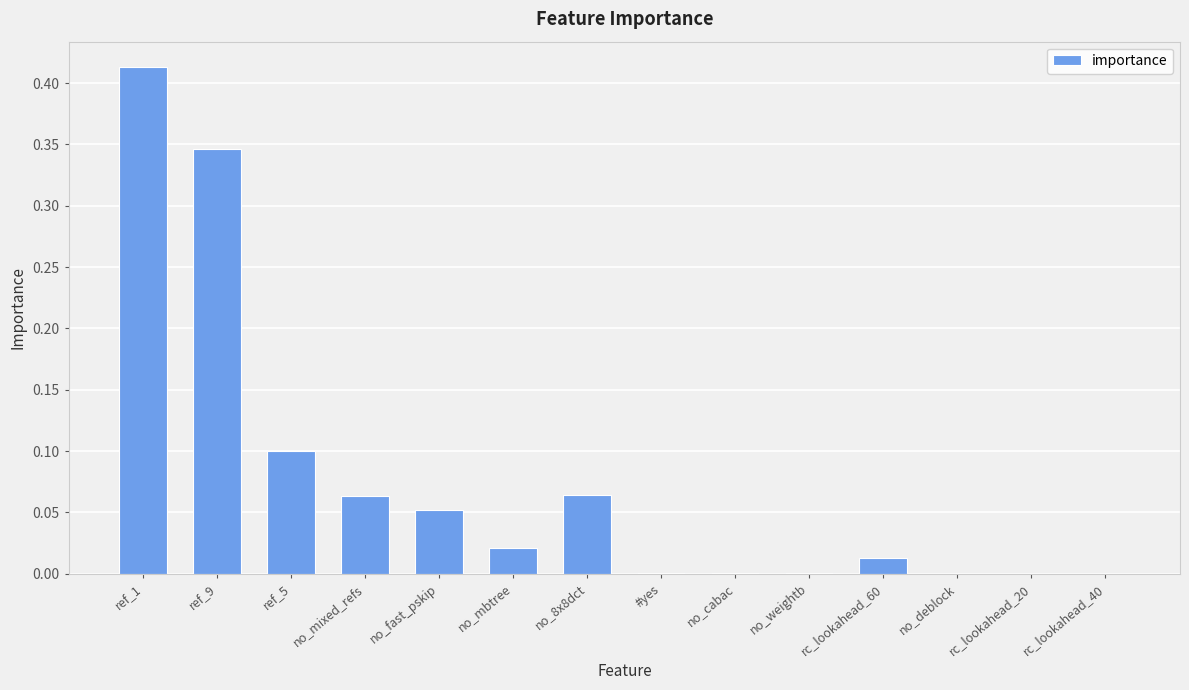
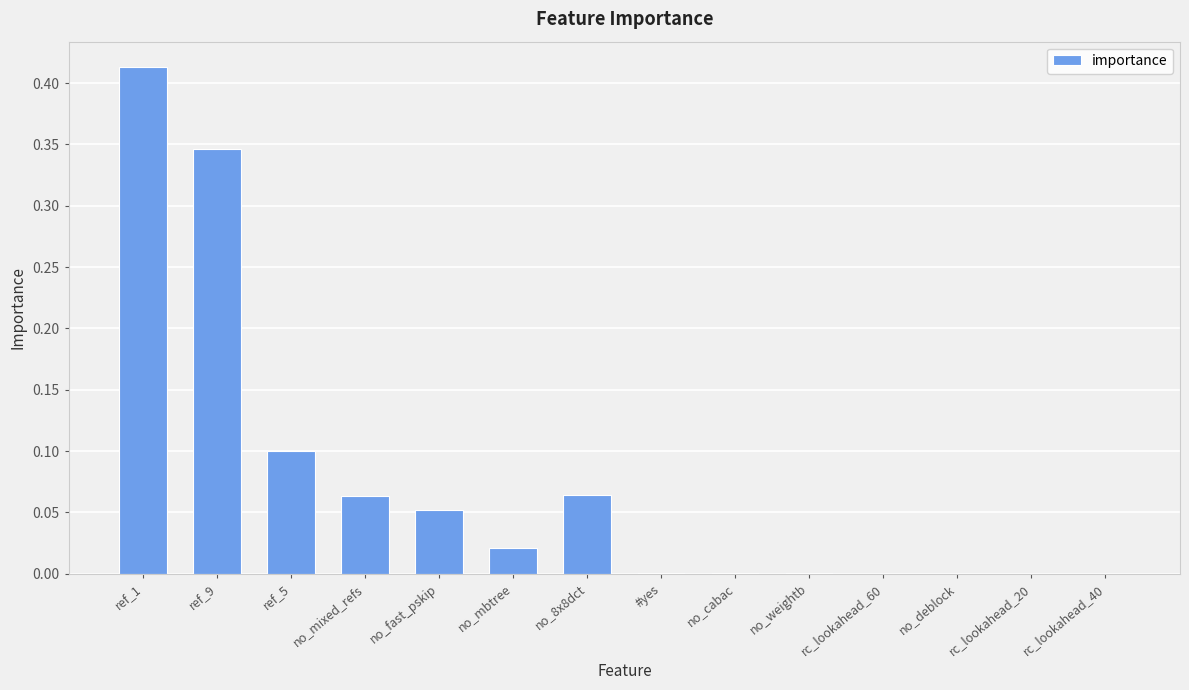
  {
    "ref_1": 0.413,
    "ref_9": 0.346,
    "ref_5": 0.100,
    "no_mixed_refs": 0.064,
    "no_fast_pskip": 0.052,
    "no_mbtree": 0.021,
    "no_8x8dct": 0.064,
-   "rc_lookahead_60": 0.013
+   "rc_lookahead_60": 0.000
  }
